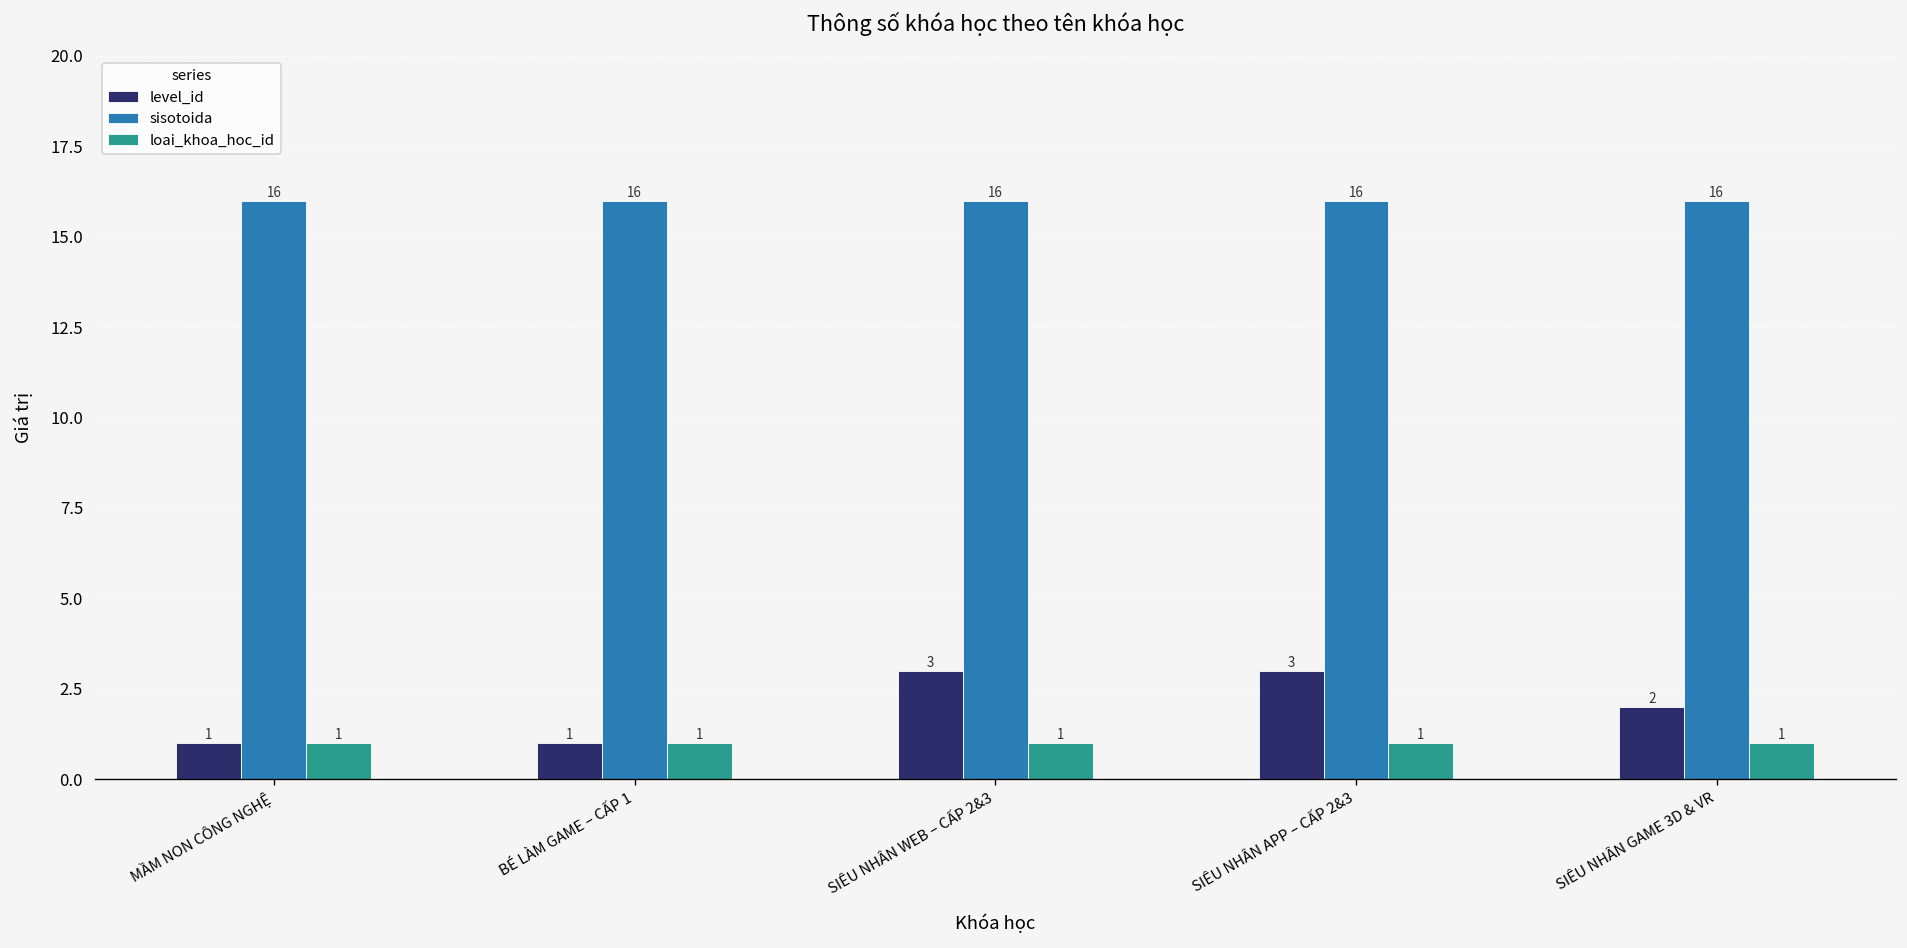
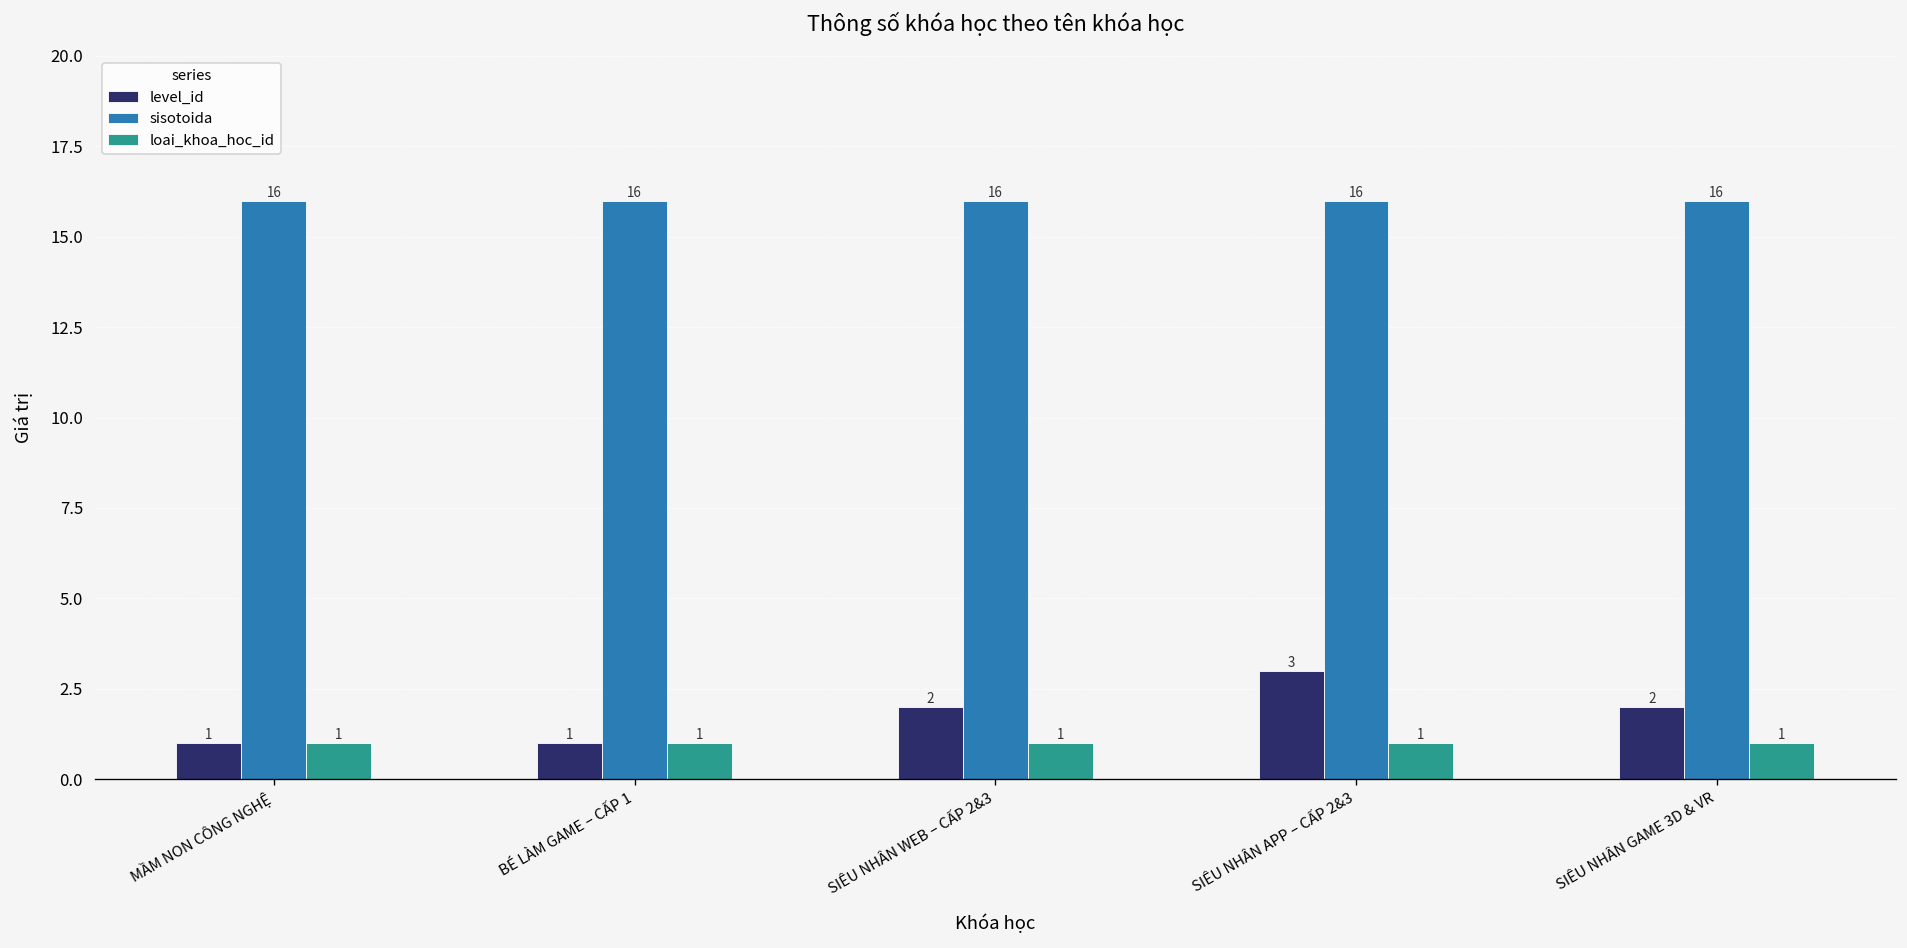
  {
    "level_id": {
      "MẦM NON CÔNG NGHỆ": 1,
      "BÉ LÀM GAME – CẤP 1": 1,
-     "SIÊU NHÂN WEB – CẤP 2&3": 3,
+     "SIÊU NHÂN WEB – CẤP 2&3": 2,
      "SIÊU NHÂN APP – CẤP 2&3": 3,
      "SIÊU NHÂN GAME 3D & VR": 2
    }
  }
